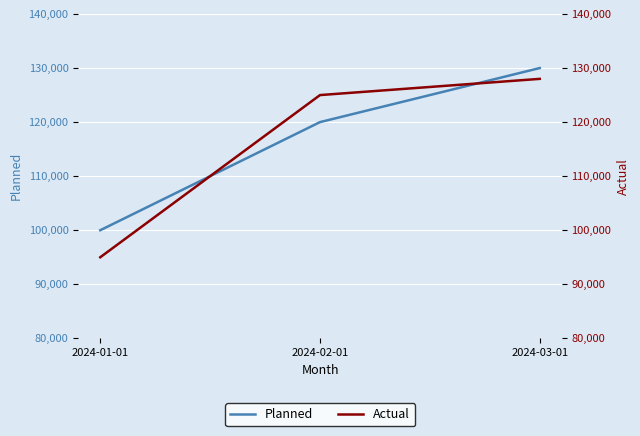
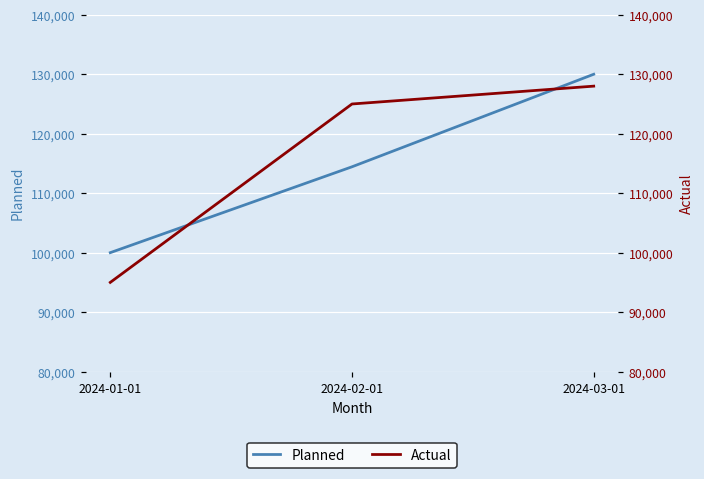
  {
    "Planned": {
      "2024-01-01": "100,000",
-     "2024-02-01": "120,000",
+     "2024-02-01": "114,000",
      "2024-03-01": "130,000"
    },
    "Actual": {
      "2024-01-01": "95,000",
      "2024-02-01": "125,000",
      "2024-03-01": "128,000"
    }
  }
